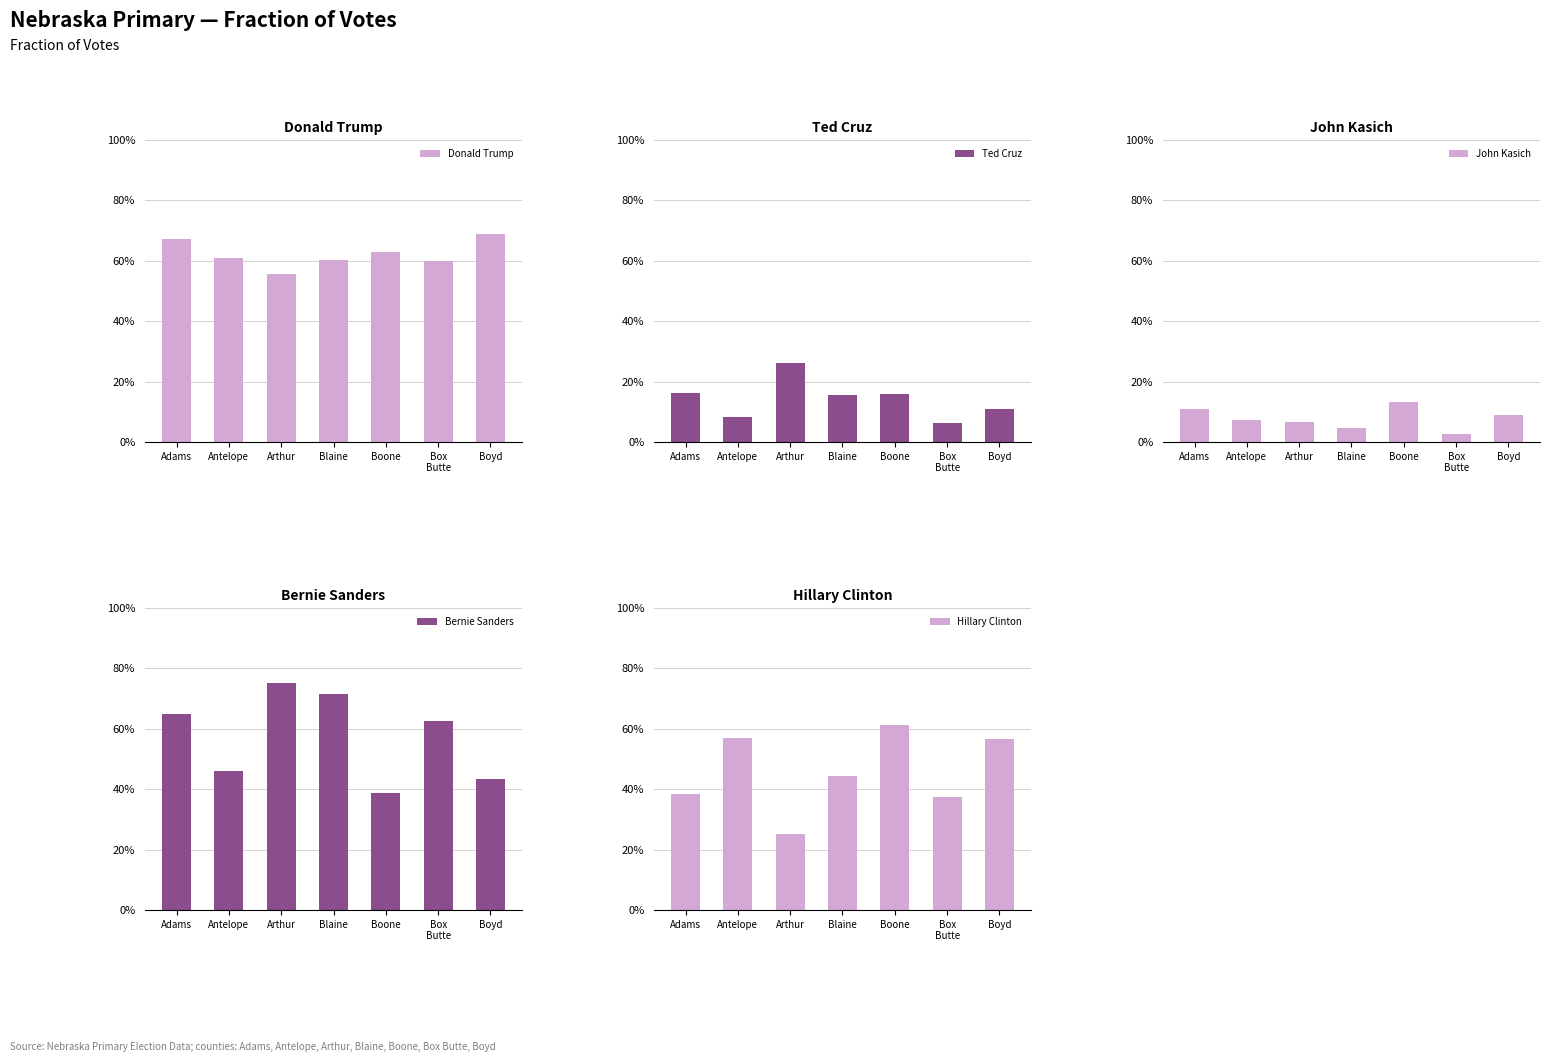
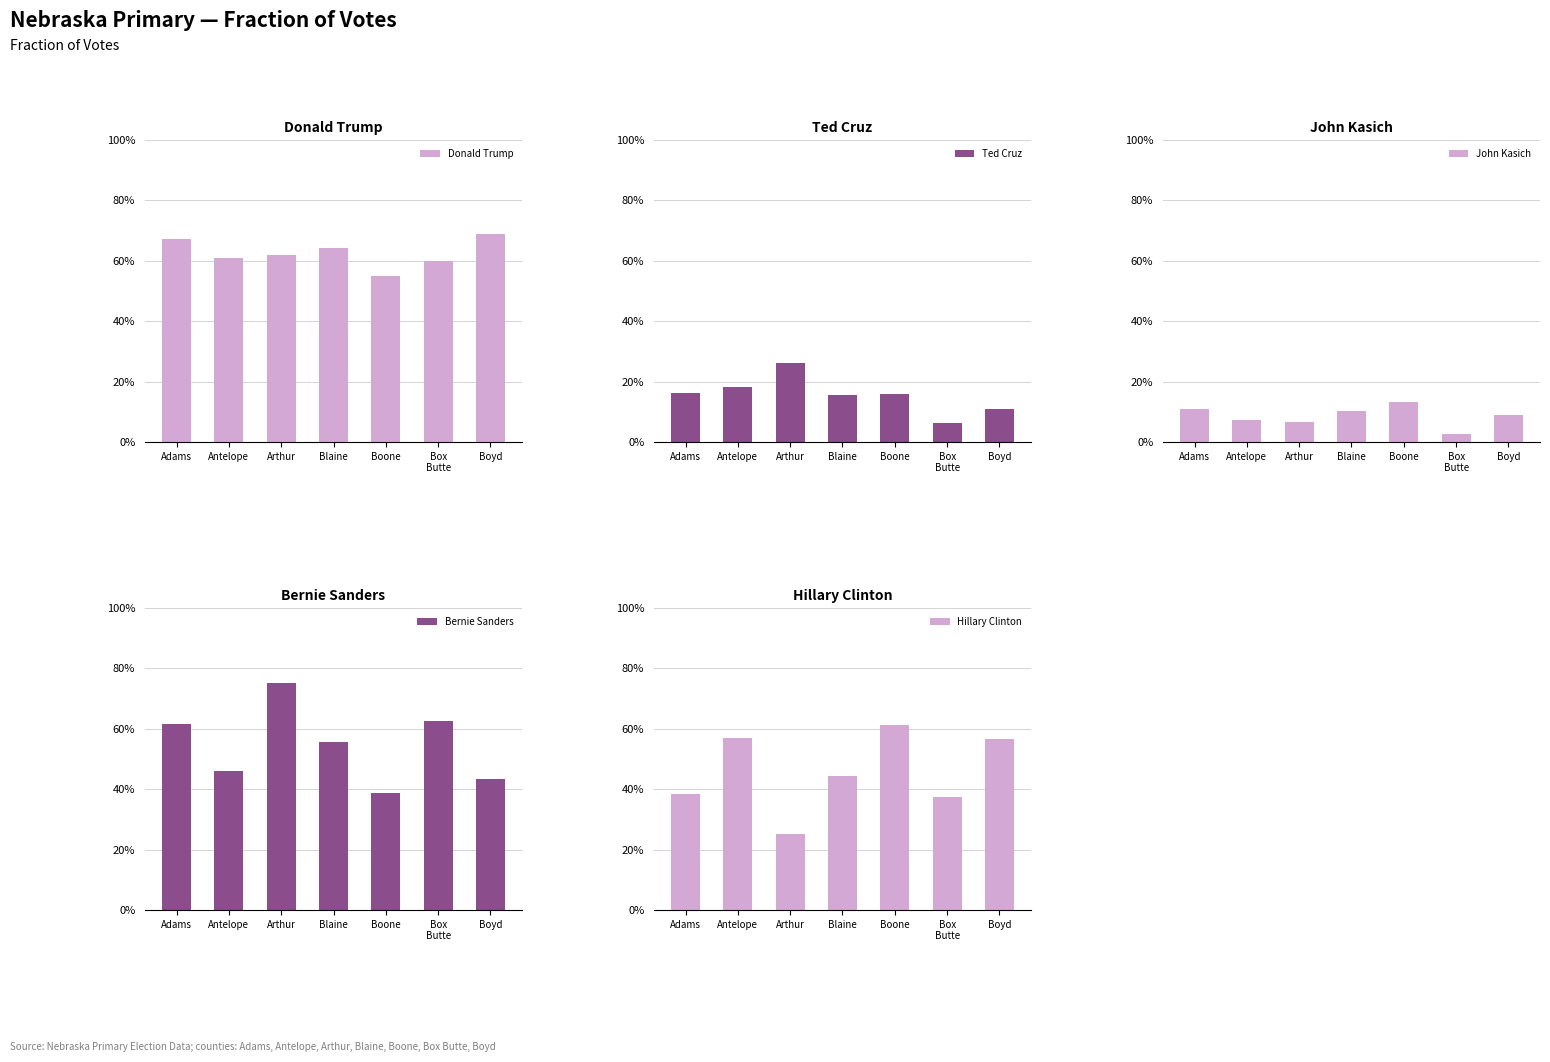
  {
    "Donald Trump": {
      "Adams": "67%",
      "Antelope": "61%",
-     "Arthur": "56%",
-     "Blaine": "60%",
-     "Boone": "63%",
+     "Arthur": "62%",
+     "Blaine": "64%",
+     "Boone": "55%",
      "Box Butte": "60%",
      "Boyd": "69%"
    },
    "Ted Cruz": {
      "Adams": "16%",
-     "Antelope": "8%",
+     "Antelope": "18%",
      "Arthur": "26%",
      "Blaine": "15%",
      "Boone": "16%",
      "Box Butte": "6%",
      "Boyd": "11%"
    },
    "John Kasich": {
      "Adams": "11%",
      "Antelope": "7%",
      "Arthur": "7%",
-     "Blaine": "5%",
+     "Blaine": "10%",
      "Boone": "13%",
      "Box Butte": "3%",
      "Boyd": "9%"
    },
    "Bernie Sanders": {
-     "Adams": "65%",
+     "Adams": "62%",
      "Antelope": "46%",
      "Arthur": "75%",
-     "Blaine": "72%",
+     "Blaine": "56%",
      "Boone": "39%",
      "Box Butte": "63%",
      "Boyd": "44%"
    },
    "Hillary Clinton": {
      "Adams": "38%",
      "Antelope": "57%",
      "Arthur": "25%",
      "Blaine": "44%",
      "Boone": "61%",
      "Box Butte": "38%",
      "Boyd": "56%"
    }
  }
